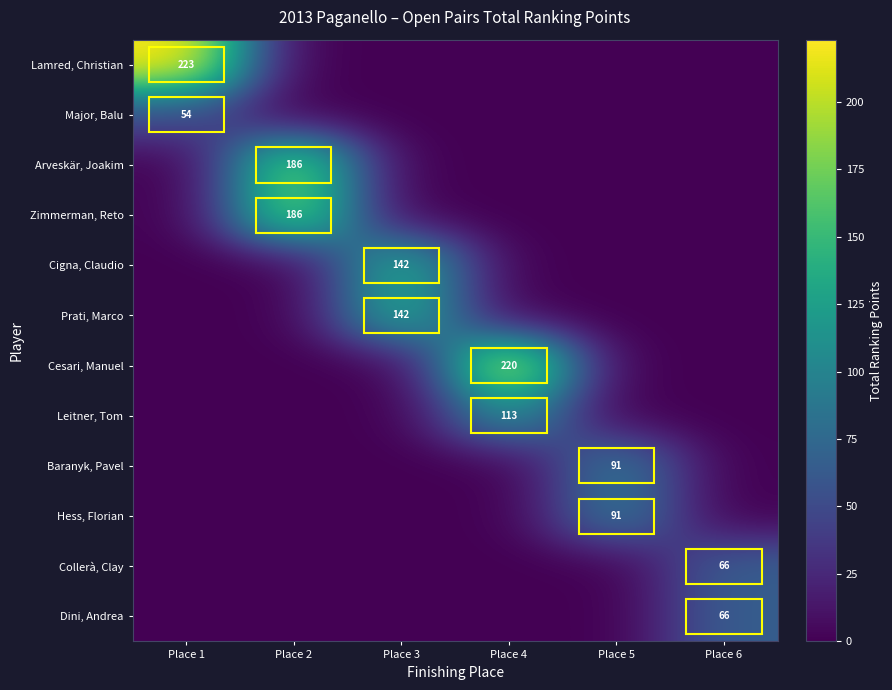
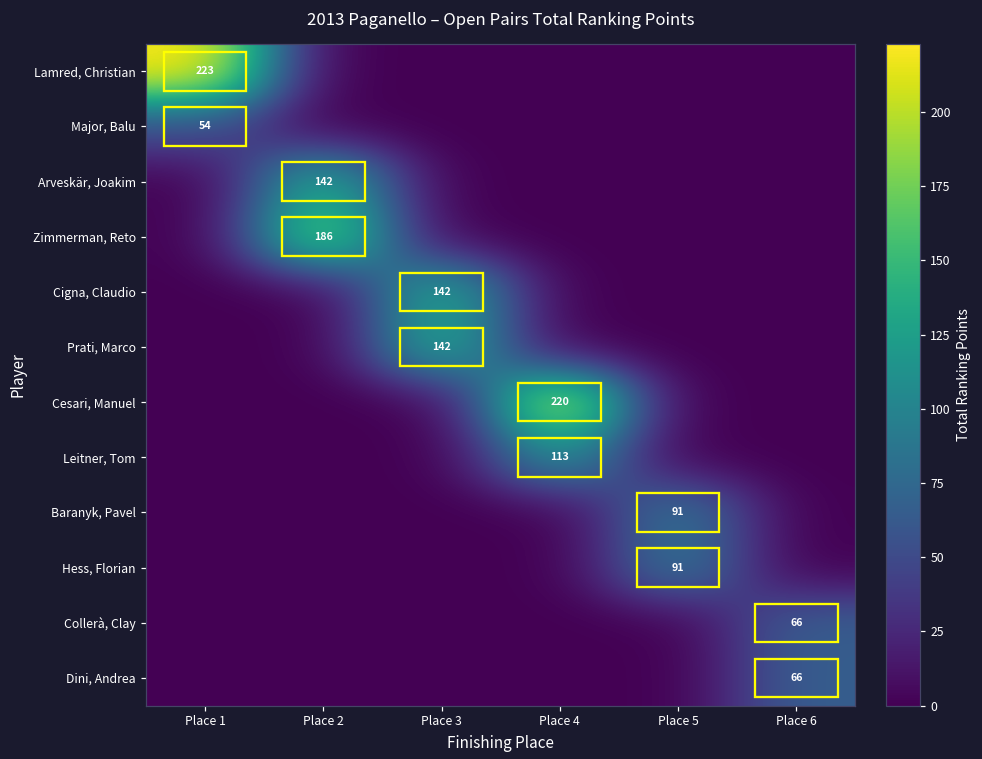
  {
    "Lamred, Christian": {
      "Place 1": 223
    },
    "Major, Balu": {
      "Place 1": 54
    },
    "Arveskär, Joakim": {
-     "Place 2": 186
+     "Place 2": 142
    },
    "Zimmerman, Reto": {
      "Place 2": 186
    },
    "Cigna, Claudio": {
      "Place 3": 142
    },
    "Prati, Marco": {
      "Place 3": 142
    },
    "Cesari, Manuel": {
      "Place 4": 220
    },
    "Leitner, Tom": {
      "Place 4": 113
    },
    "Baranyk, Pavel": {
      "Place 5": 91
    },
    "Hess, Florian": {
      "Place 5": 91
    },
    "Collerà, Clay": {
      "Place 6": 66
    },
    "Dini, Andrea": {
      "Place 6": 66
    }
  }
